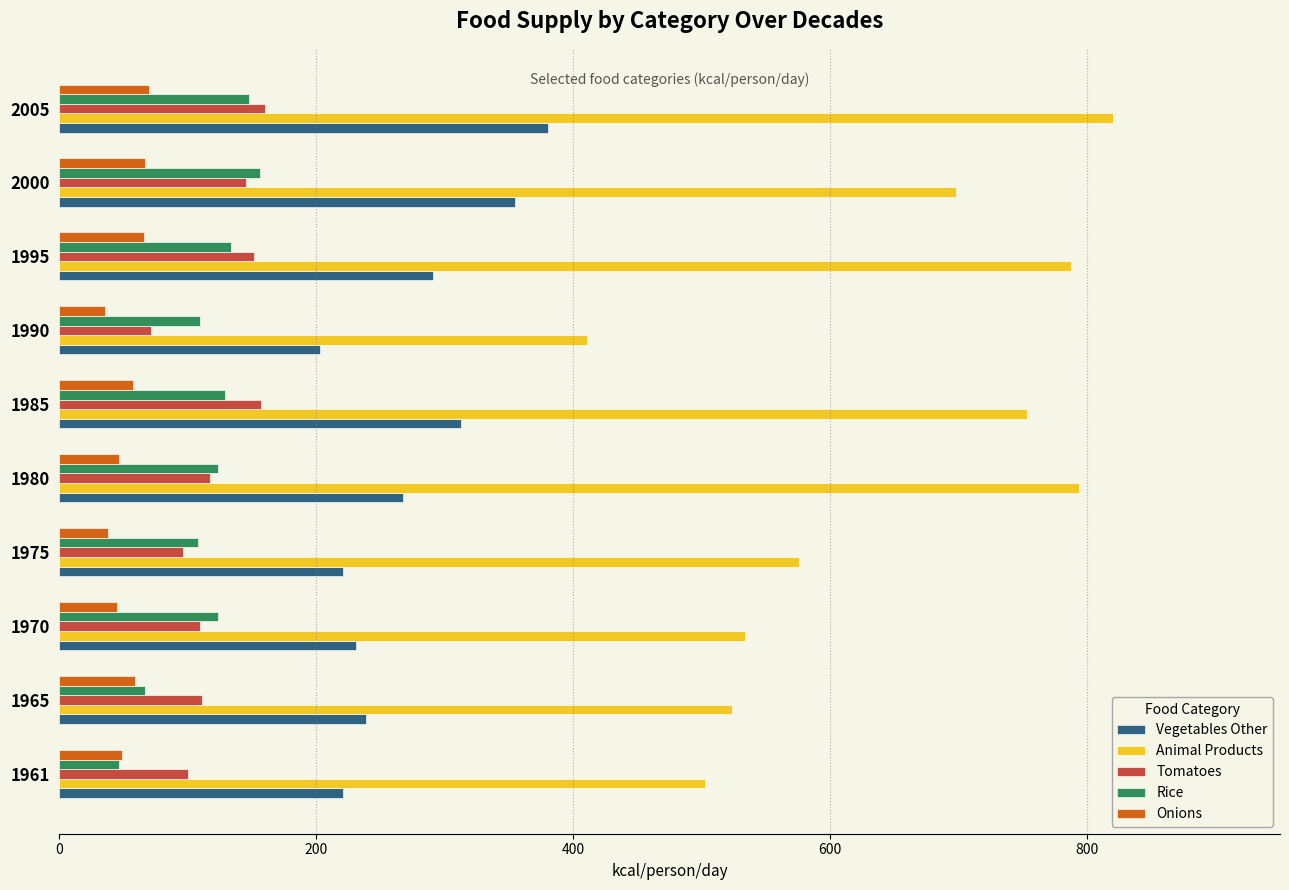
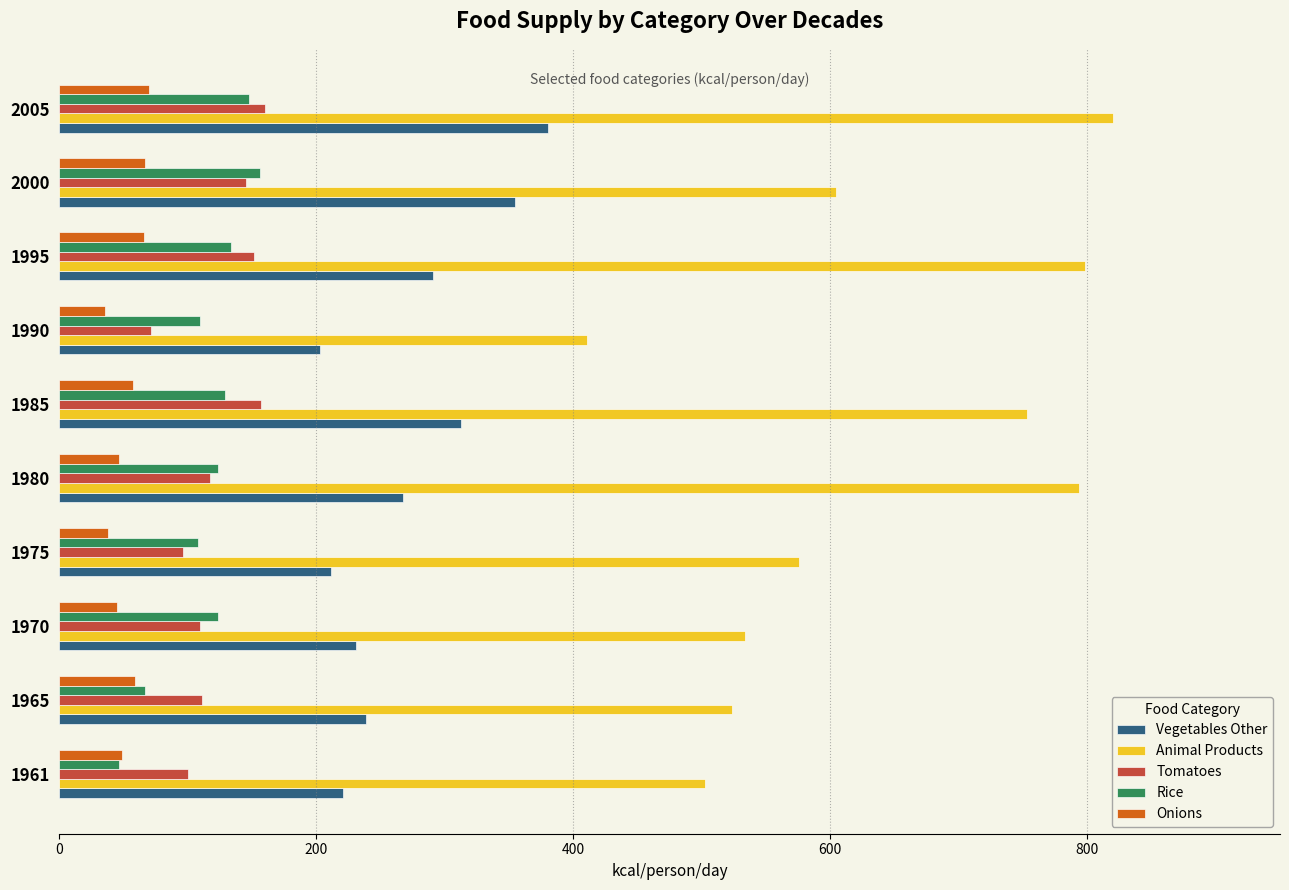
  {
    "Vegetables Other": {
      "2005": 380,
      "2000": 355,
      "1995": 291,
      "1990": 203,
      "1985": 312,
      "1980": 267,
-     "1975": 221,
+     "1975": 211,
      "1970": 231,
      "1965": 239,
      "1961": 221
    },
    "Animal Products": {
      "2005": 820,
-     "2000": 698,
-     "1995": 787,
+     "2000": 605,
+     "1995": 798,
      "1990": 411,
      "1985": 753,
      "1980": 793,
      "1975": 576,
      "1970": 534,
      "1965": 524,
      "1961": 502
    },
    "Rice": {
      "2005": 148,
      "2000": 156,
      "1995": 134,
      "1990": 110,
      "1985": 129,
      "1980": 124,
      "1975": 108,
      "1970": 123,
      "1965": 67,
      "1961": 47
    }
  }
